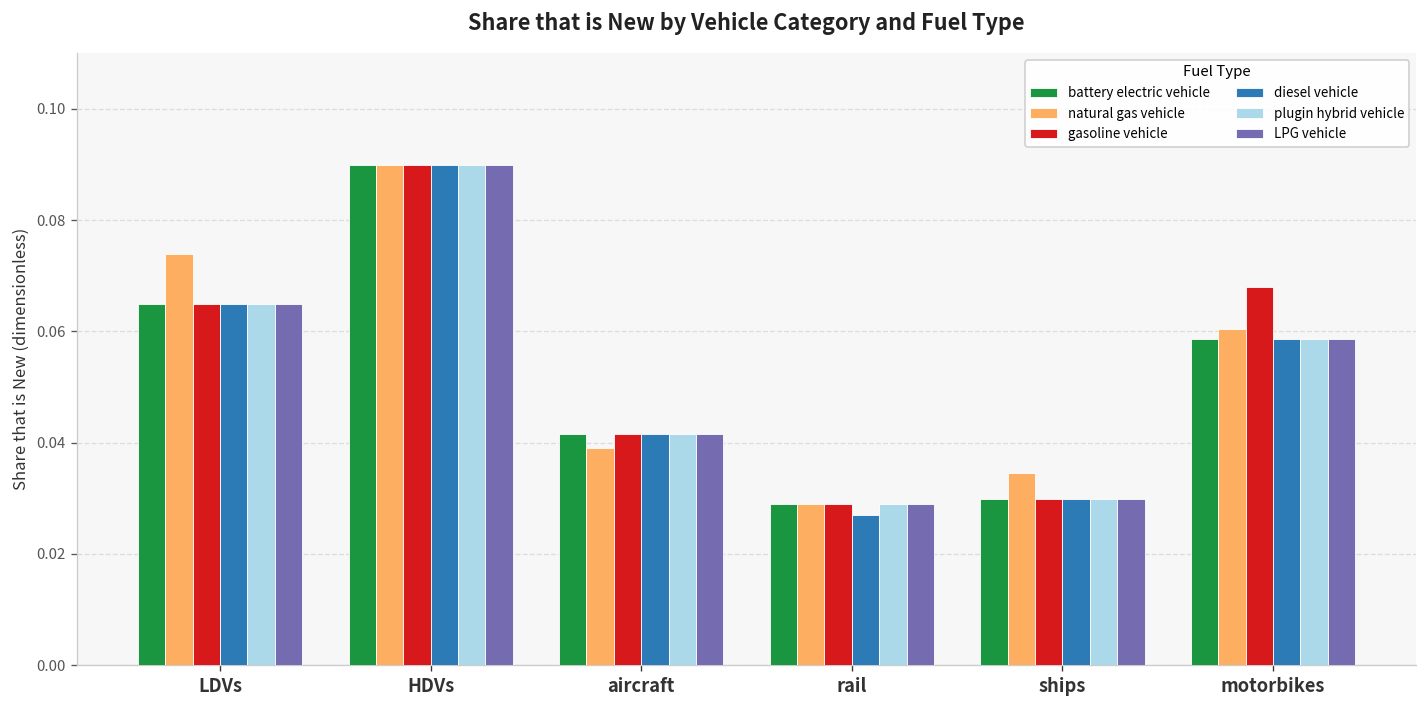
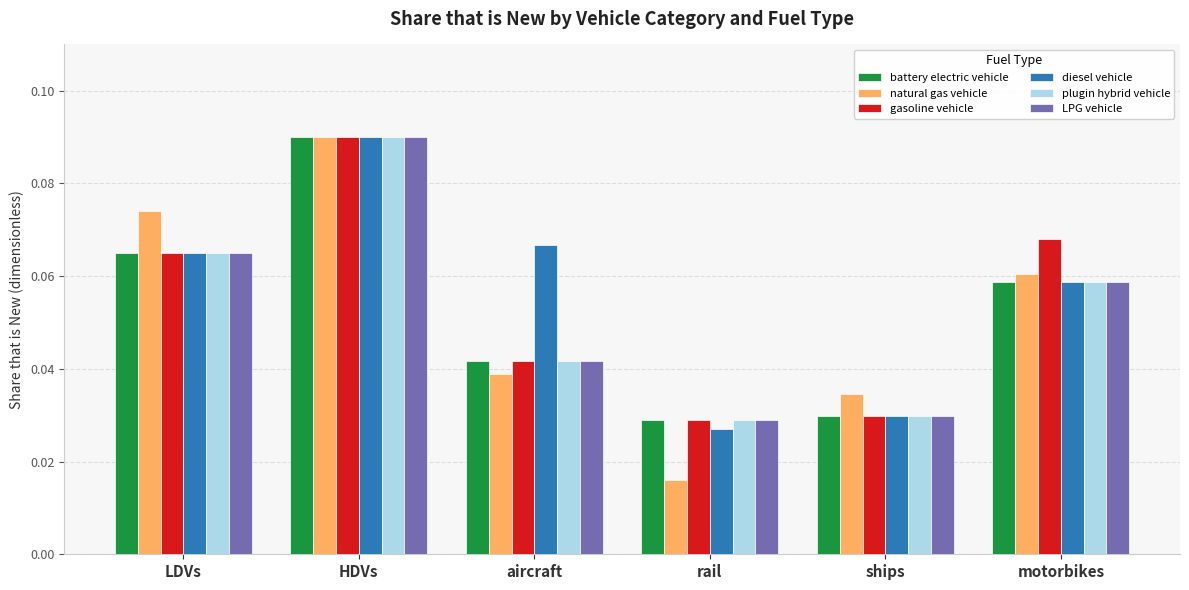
  {
    "battery electric vehicle": {
      "LDVs": 0.065,
      "HDVs": 0.090,
      "aircraft": 0.042,
      "rail": 0.029,
      "ships": 0.030,
      "motorbikes": 0.059
    },
    "natural gas vehicle": {
      "LDVs": 0.074,
      "HDVs": 0.090,
      "aircraft": 0.039,
-     "rail": 0.029,
+     "rail": 0.016,
      "ships": 0.035,
      "motorbikes": 0.061
    },
    "gasoline vehicle": {
      "LDVs": 0.065,
      "HDVs": 0.090,
      "aircraft": 0.042,
      "rail": 0.029,
      "ships": 0.030,
      "motorbikes": 0.068
    },
    "diesel vehicle": {
      "LDVs": 0.065,
      "HDVs": 0.090,
-     "aircraft": 0.042,
+     "aircraft": 0.067,
      "rail": 0.027,
      "ships": 0.030,
      "motorbikes": 0.059
    },
    "plugin hybrid vehicle": {
      "LDVs": 0.065,
      "HDVs": 0.090,
      "aircraft": 0.042,
      "rail": 0.029,
      "ships": 0.030,
      "motorbikes": 0.059
    },
    "LPG vehicle": {
      "LDVs": 0.065,
      "HDVs": 0.090,
      "aircraft": 0.042,
      "rail": 0.029,
      "ships": 0.030,
      "motorbikes": 0.059
    }
  }
